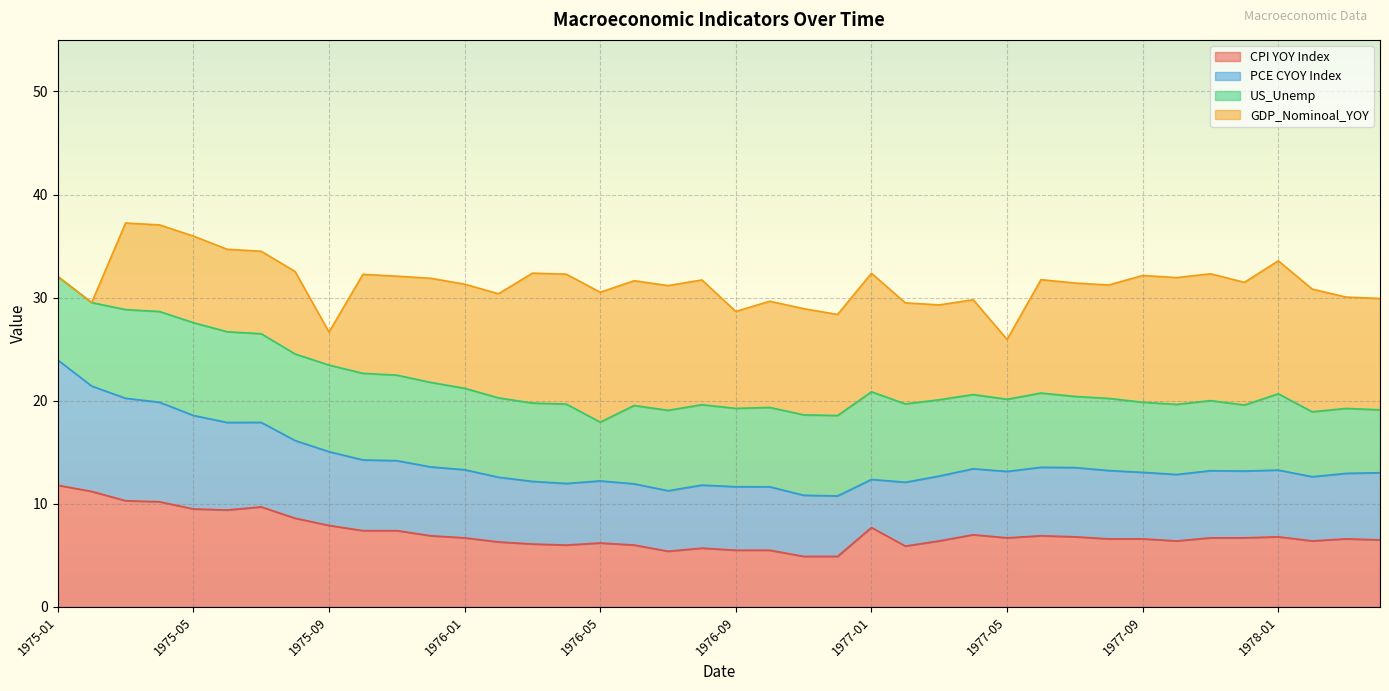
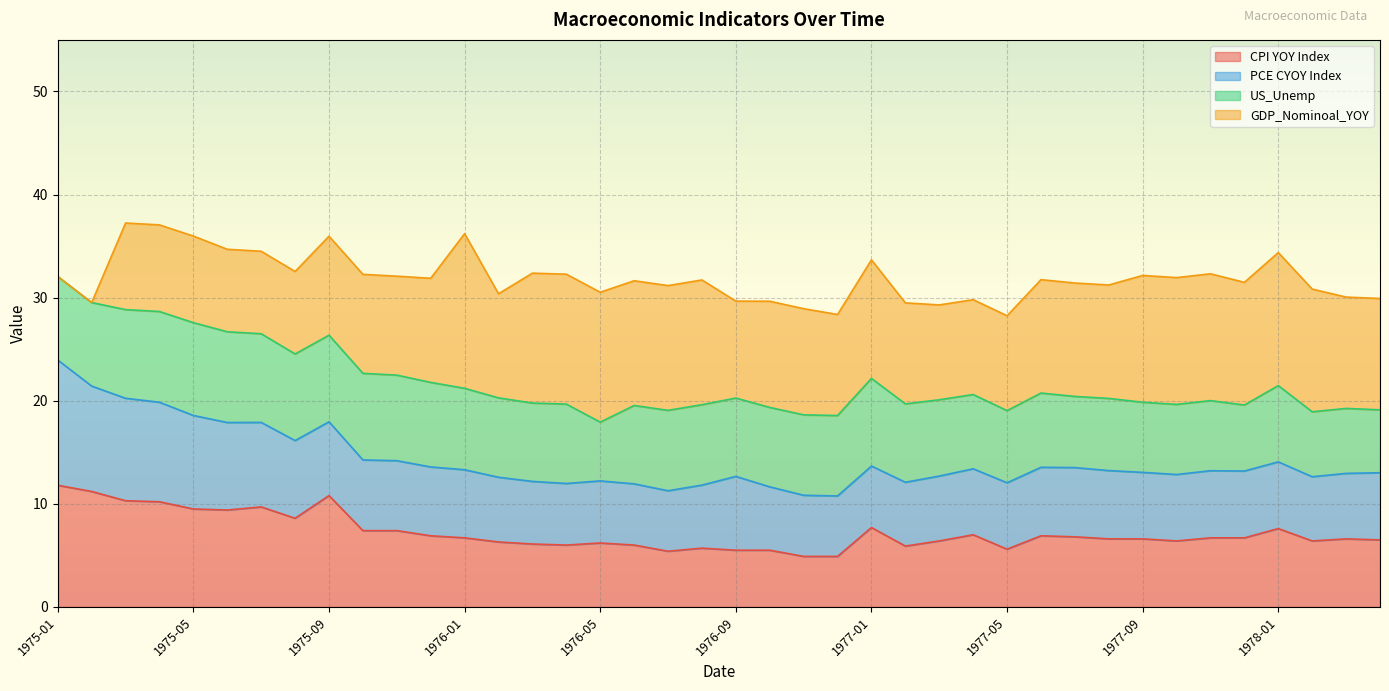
  {
    "CPI YOY Index": {
      "1975-01": 11.8,
      "1975-05": 9.5,
-     "1975-09": 7.9,
+     "1975-09": 10.8,
      "1976-01": 6.7,
      "1976-05": 6.2,
      "1976-09": 5.5,
      "1977-01": 7.7,
-     "1977-05": 6.7,
+     "1977-05": 5.6,
      "1977-09": 6.6,
-     "1978-01": 6.8
+     "1978-01": 7.6
    },
    "PCE CYOY Index": {
      "1975-01": 12.1,
      "1975-05": 9.1,
      "1975-09": 7.2,
      "1976-01": 6.6,
      "1976-05": 6.0,
-     "1976-09": 6.2,
-     "1977-01": 4.7,
+     "1976-09": 7.2,
+     "1977-01": 6.0,
      "1977-05": 6.4,
      "1977-09": 6.5,
      "1978-01": 6.5
    },
    "US_Unemp": {
      "1975-05": 9.0,
      "1975-09": 8.4,
      "1976-01": 7.9,
      "1976-05": 5.7,
      "1976-09": 7.6,
      "1977-01": 8.5,
      "1977-05": 7.0,
      "1977-09": 6.8,
      "1978-01": 7.4
    },
    "GDP_Nominoal_YOY": {
      "1975-05": 8.4,
-     "1975-09": 3.2,
-     "1976-01": 10.1,
+     "1975-09": 9.6,
+     "1976-01": 15.0,
      "1976-05": 12.6,
      "1976-09": 9.4,
      "1977-01": 11.5,
-     "1977-05": 5.8,
+     "1977-05": 9.2,
      "1977-09": 12.3,
      "1978-01": 12.9
    }
  }
